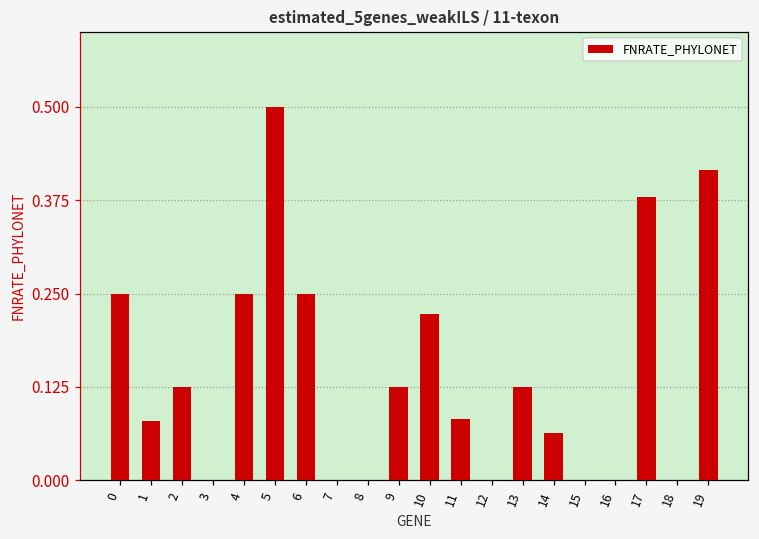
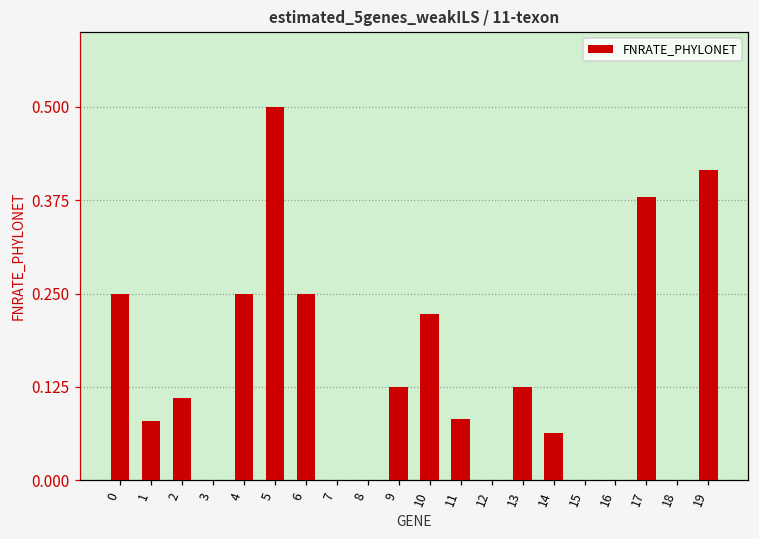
  {
    "0": 0.25,
    "1": 0.08,
-   "2": 0.13,
+   "2": 0.11,
    "3": 0.00,
    "4": 0.25,
    "5": 0.50,
    "6": 0.25,
    "7": 0.00,
    "8": 0.00,
    "9": 0.13,
    "10": 0.22,
    "11": 0.08,
    "12": 0.00,
    "13": 0.13,
    "14": 0.06,
    "15": 0.00,
    "16": 0.00,
    "17": 0.38,
    "18": 0.00,
    "19": 0.42
  }
